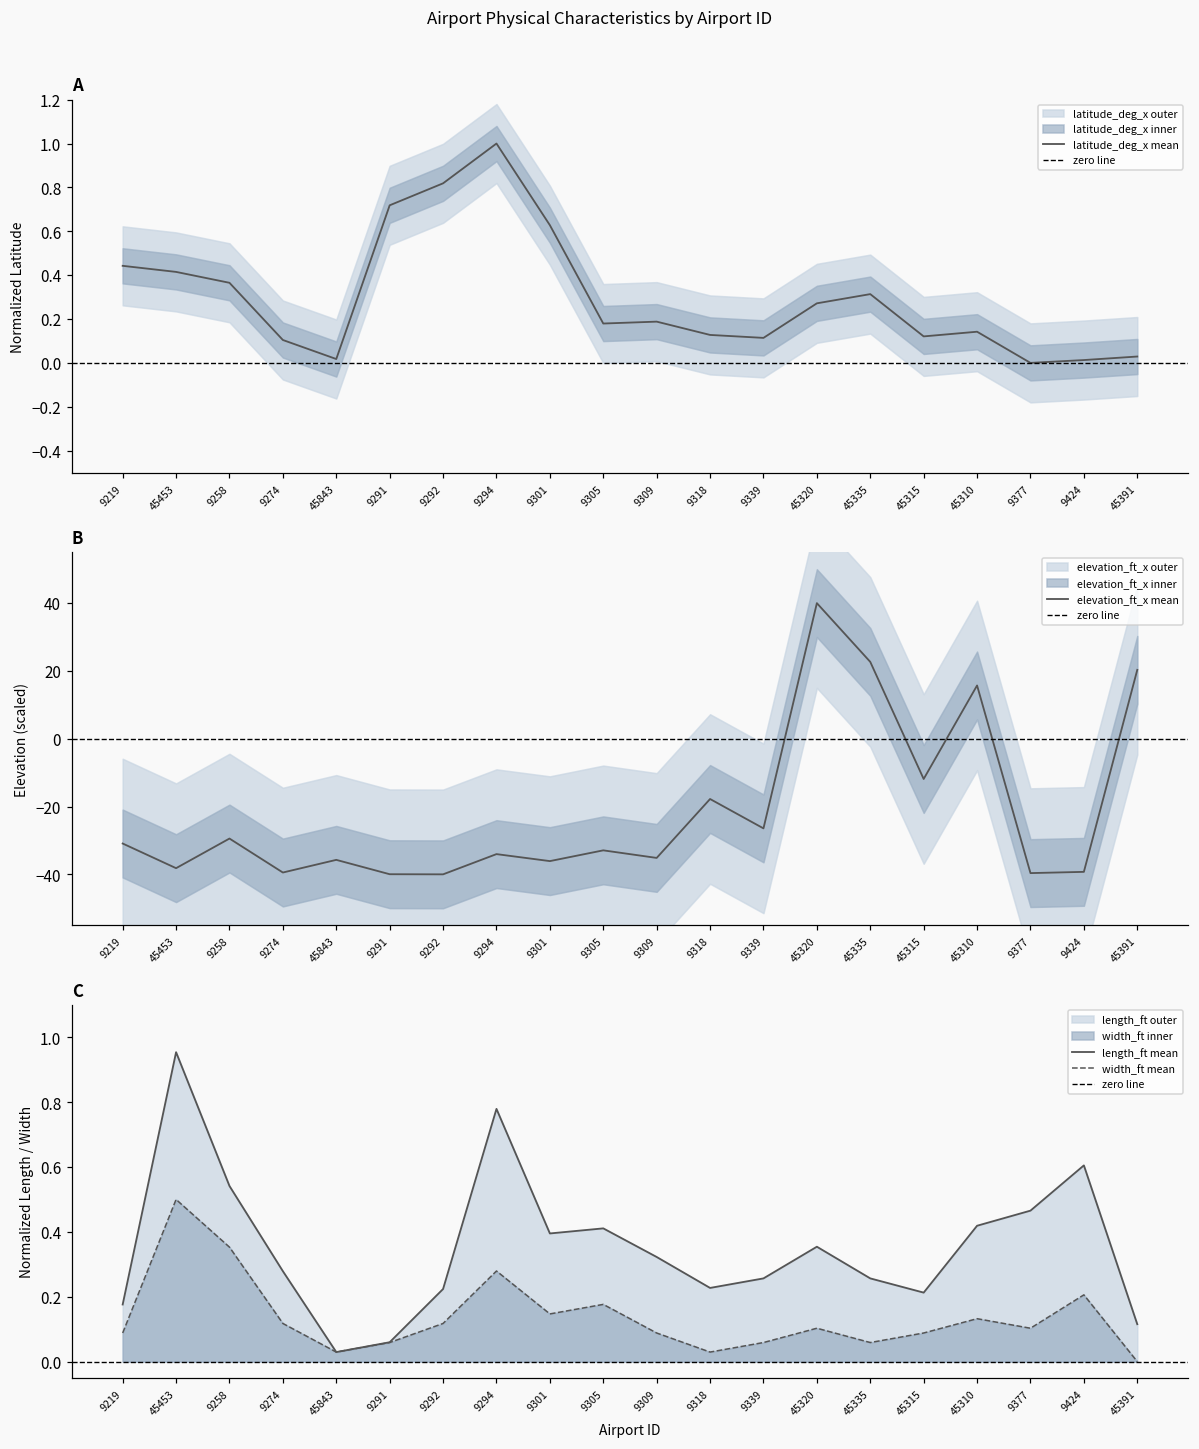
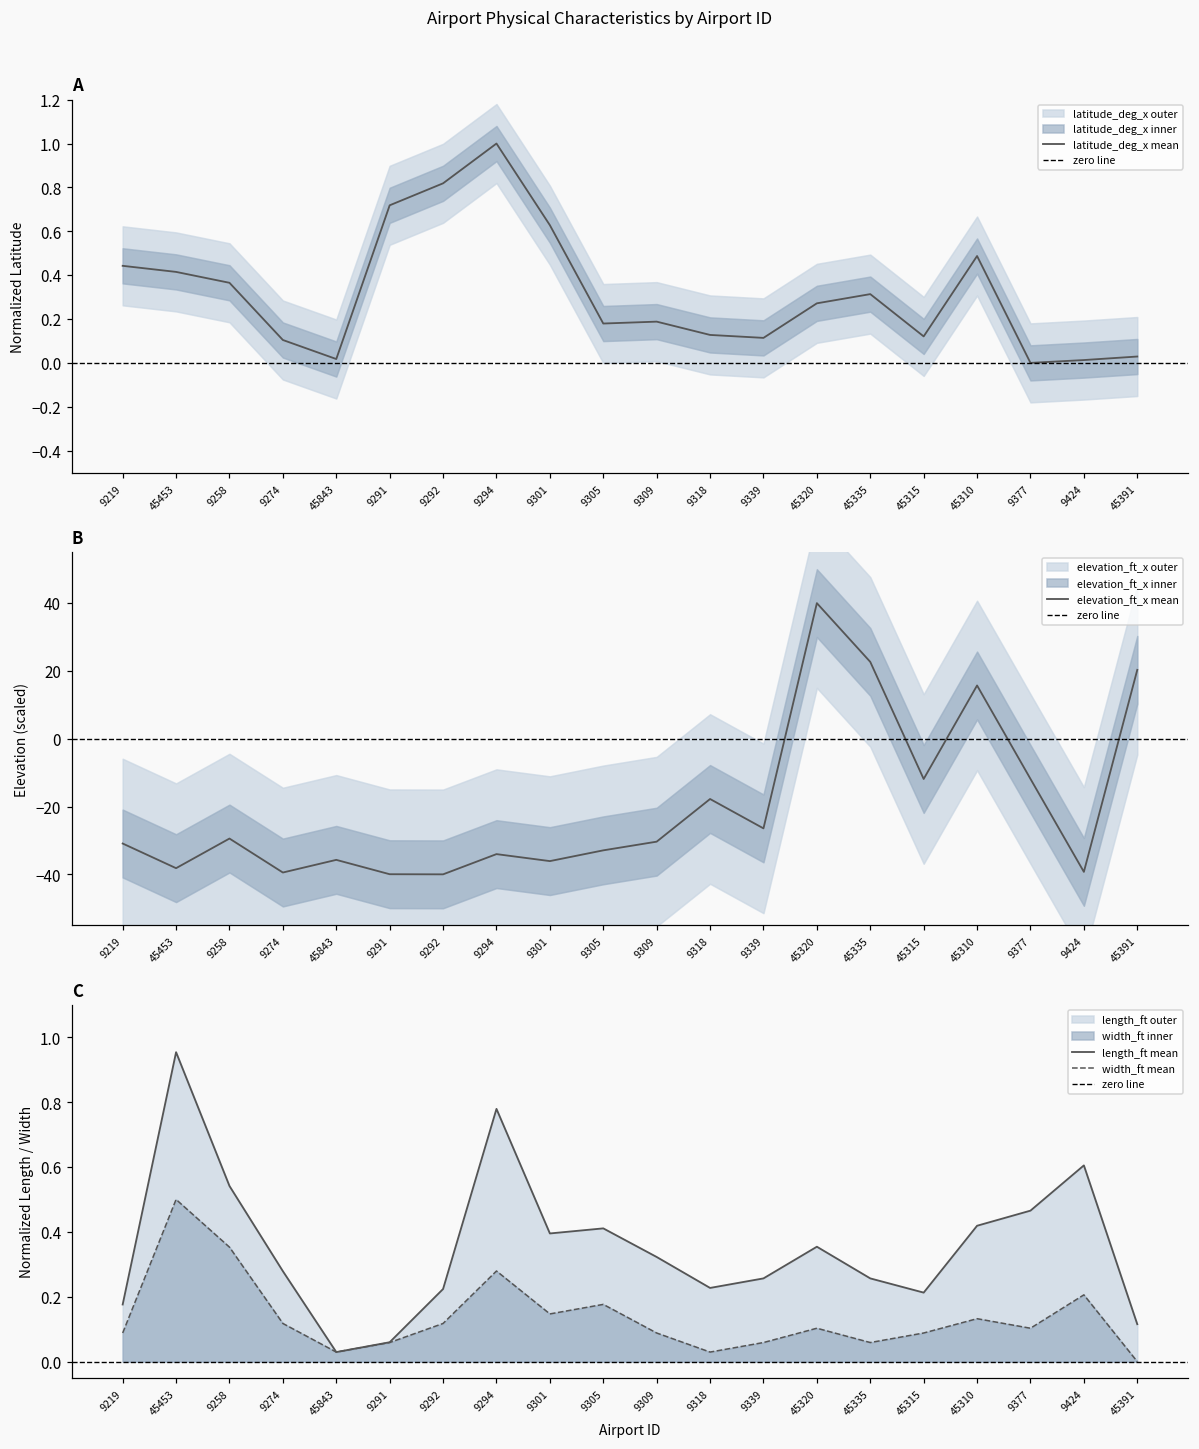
  {
    "A": {
      "latitude_deg_x mean": {
        "9219": 0.44,
        "45453": 0.41,
        "9258": 0.37,
        "9274": 0.10,
        "45843": 0.02,
        "9291": 0.72,
        "9292": 0.82,
        "9294": 1.00,
        "9301": 0.63,
        "9305": 0.18,
        "9309": 0.19,
        "9318": 0.13,
        "9339": 0.11,
        "45320": 0.27,
        "45335": 0.31,
        "45315": 0.12,
-       "45310": 0.14,
+       "45310": 0.49,
        "9377": 0.00,
        "9424": 0.01,
        "45391": 0.03
      }
    },
    "B": {
      "elevation_ft_x mean": {
        "9219": -31,
        "45453": -38,
        "9258": -29,
        "9274": -39,
        "45843": -36,
        "9291": -40,
        "9292": -40,
        "9294": -34,
        "9301": -36,
        "9305": -33,
-       "9309": -35,
+       "9309": -30,
        "9318": -18,
        "9339": -26,
        "45320": 40,
        "45335": 23,
        "45315": -12,
        "45310": 16,
-       "9377": -40,
+       "9377": -12,
        "9424": -39,
        "45391": 20
      }
    },
    "C": {
      "length_ft outer": {
        "9219": 0.18,
        "45453": 0.95,
        "9258": 0.54,
        "9274": 0.28,
        "9292": 0.22,
        "9294": 0.78,
        "9301": 0.40,
        "9305": 0.41,
        "9309": 0.32,
        "9318": 0.23,
        "9339": 0.26,
        "45320": 0.35,
        "45335": 0.26,
        "45315": 0.21,
        "45310": 0.42,
        "9377": 0.47,
        "9424": 0.61,
        "45391": 0.12
      },
      "width_ft inner": {
        "9219": 0.09,
        "45453": 0.50,
        "9258": 0.35,
        "9274": 0.12,
        "9292": 0.12,
        "9294": 0.28,
        "9301": 0.15,
        "9305": 0.18,
        "9309": 0.09,
        "9318": 0.03,
        "9339": 0.06,
        "45320": 0.10,
        "45335": 0.06,
        "45315": 0.09,
        "45310": 0.13,
        "9377": 0.10,
        "9424": 0.21,
        "45391": 0.00
      }
    }
  }
